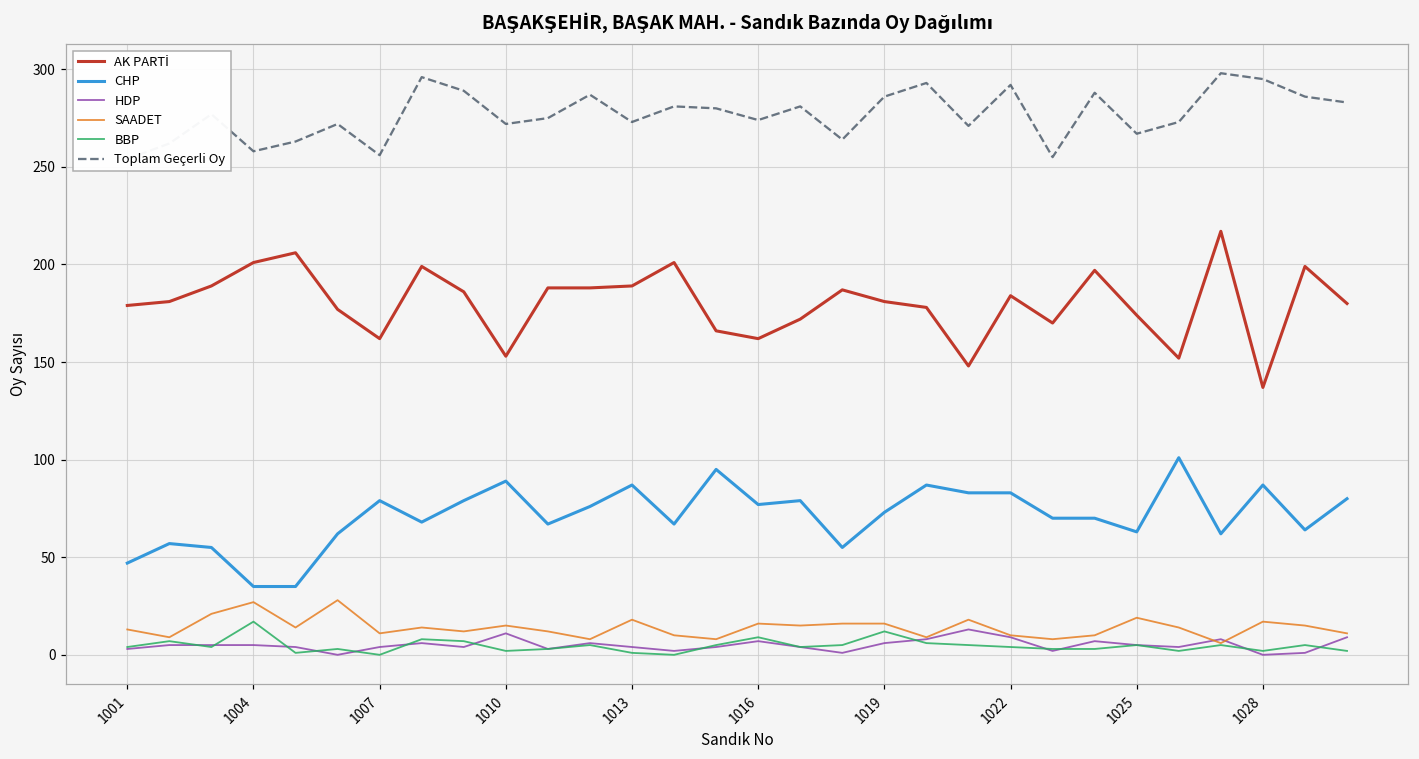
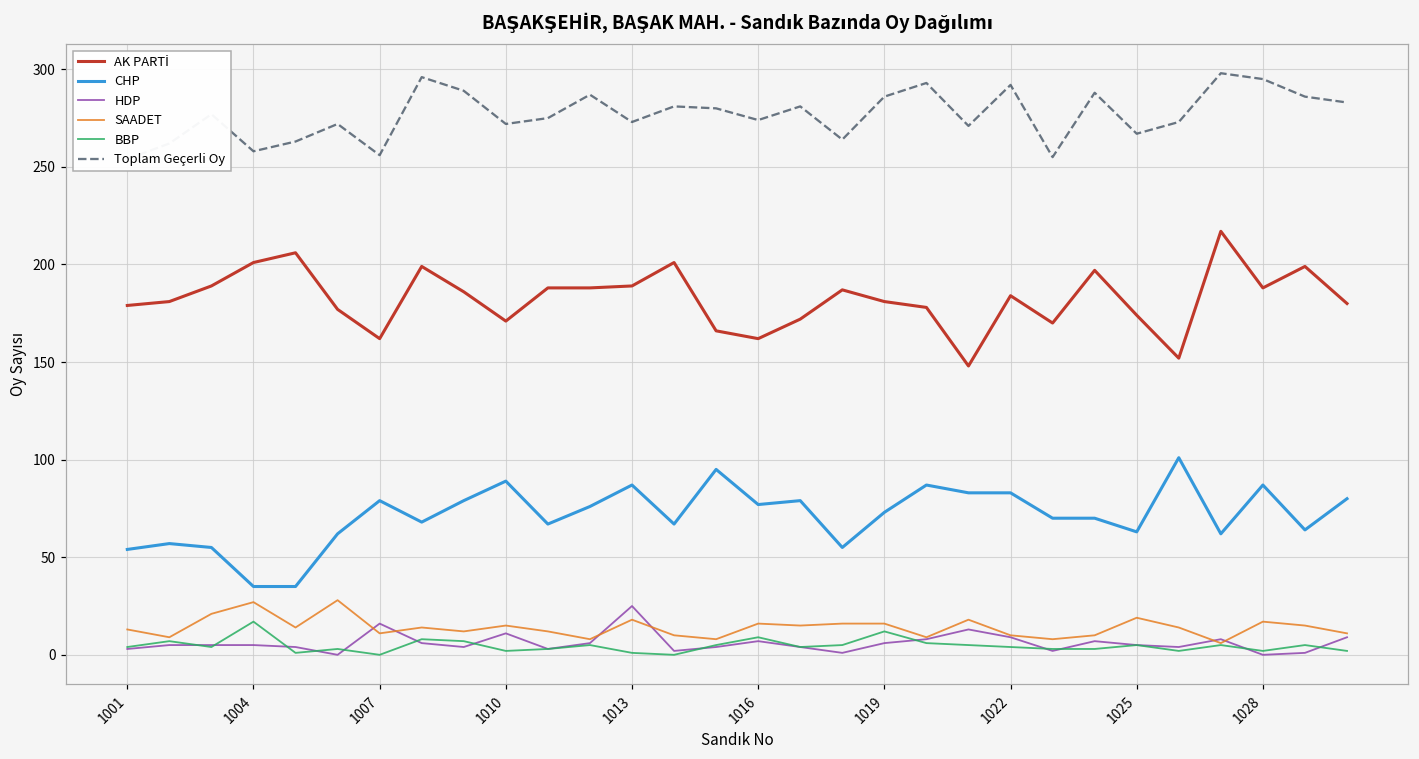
  {
    "AK PARTİ": {
      "1001": 179,
      "1004": 201,
      "1007": 162,
-     "1010": 153,
+     "1010": 171,
      "1013": 189,
      "1016": 162,
      "1019": 181,
      "1022": 184,
      "1025": 174,
-     "1028": 137
+     "1028": 188
    },
    "CHP": {
-     "1001": 47,
+     "1001": 54,
      "1004": 35,
      "1007": 79,
      "1010": 89,
      "1013": 87,
      "1016": 77,
      "1019": 73,
      "1022": 83,
      "1025": 63,
      "1028": 87
    },
    "HDP": {
      "1004": 5,
-     "1007": 4,
+     "1007": 16,
      "1010": 11,
-     "1013": 4,
+     "1013": 25,
      "1016": 7,
      "1019": 6,
      "1028": 0
    },
    "SAADET": {
      "1001": 13,
      "1004": 27,
      "1007": 11,
      "1010": 15,
      "1013": 18,
      "1016": 16,
      "1019": 16,
      "1025": 19,
      "1028": 17
    },
    "BBP": {
      "1004": 17,
      "1007": 0,
      "1010": 2,
      "1013": 1,
      "1016": 9,
      "1019": 12,
      "1022": 4,
      "1028": 2
    },
    "Toplam Geçerli Oy": {
      "1004": 258,
      "1007": 256,
      "1010": 272,
      "1013": 273,
      "1016": 274,
      "1019": 286,
      "1022": 292,
      "1025": 267,
      "1028": 295
    }
  }
